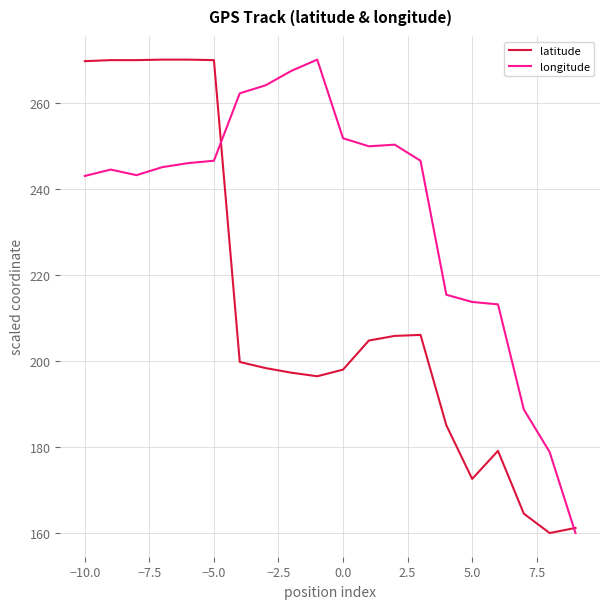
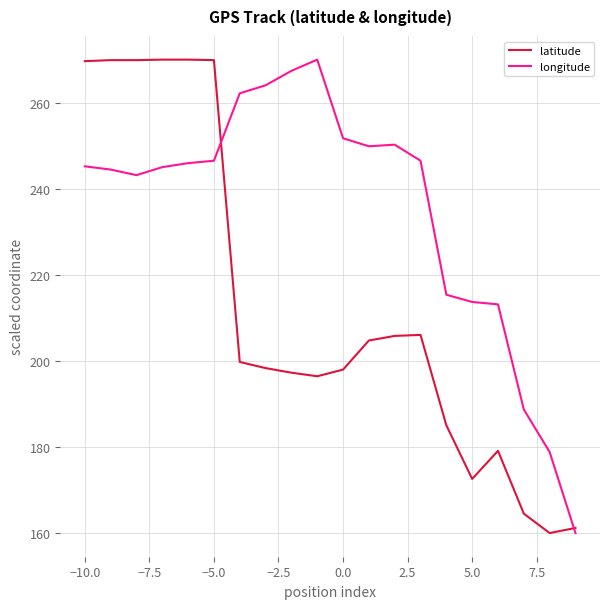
  {
    "latitude": {
      "−10.0": 270,
      "−5.0": 270,
      "0.0": 198,
      "5.0": 173
    },
    "longitude": {
-     "−10.0": 243,
+     "−10.0": 245,
      "−5.0": 247,
      "0.0": 252,
      "5.0": 214
    }
  }
